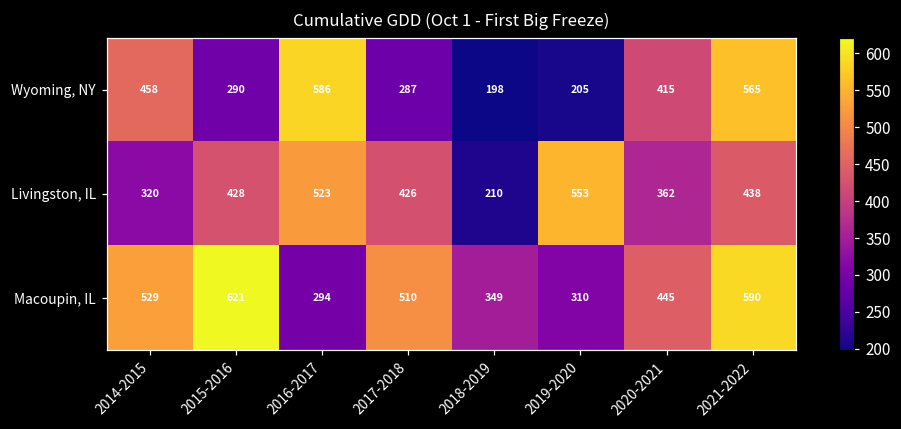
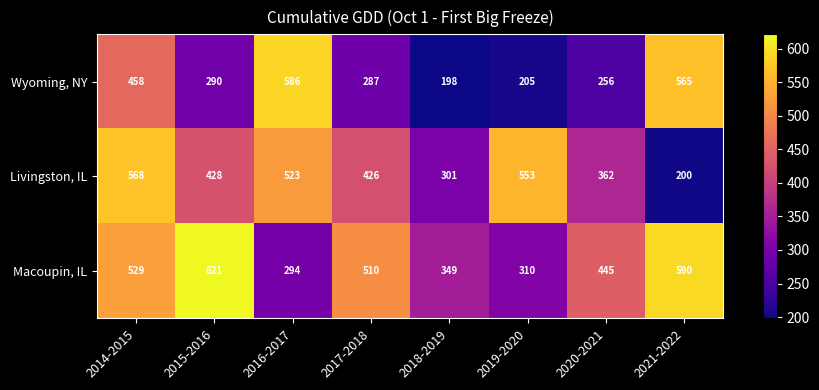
  {
    "Wyoming, NY": {
      "2014-2015": 458,
      "2015-2016": 290,
      "2016-2017": 586,
      "2017-2018": 287,
      "2018-2019": 198,
      "2019-2020": 205,
-     "2020-2021": 415,
+     "2020-2021": 256,
      "2021-2022": 565
    },
    "Livingston, IL": {
-     "2014-2015": 320,
+     "2014-2015": 568,
      "2015-2016": 428,
      "2016-2017": 523,
      "2017-2018": 426,
-     "2018-2019": 210,
+     "2018-2019": 301,
      "2019-2020": 553,
      "2020-2021": 362,
-     "2021-2022": 438
+     "2021-2022": 200
    },
    "Macoupin, IL": {
      "2014-2015": 529,
      "2015-2016": 621,
      "2016-2017": 294,
      "2017-2018": 510,
      "2018-2019": 349,
      "2019-2020": 310,
      "2020-2021": 445,
      "2021-2022": 590
    }
  }
